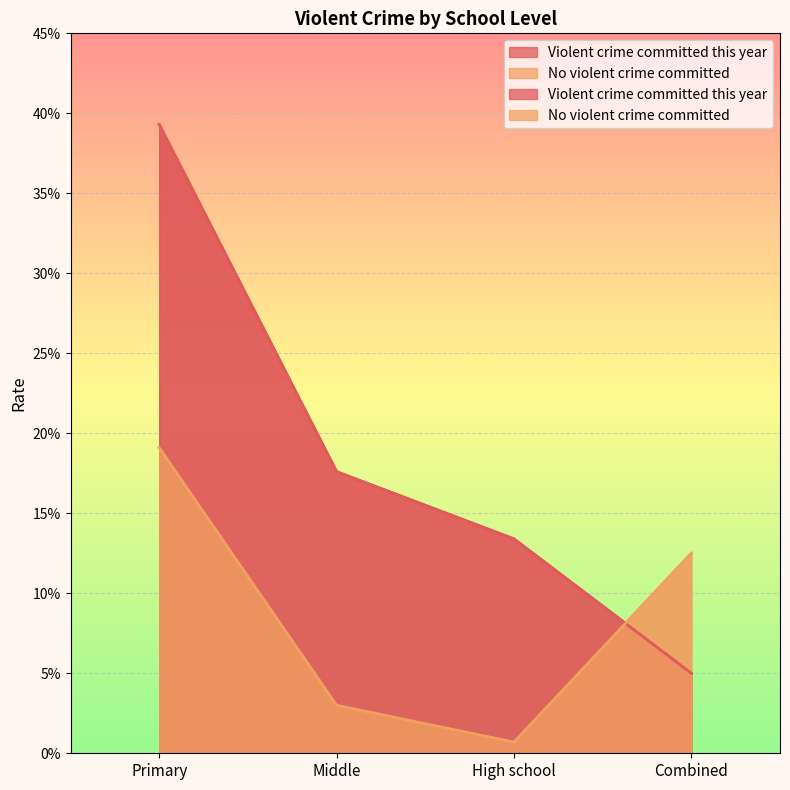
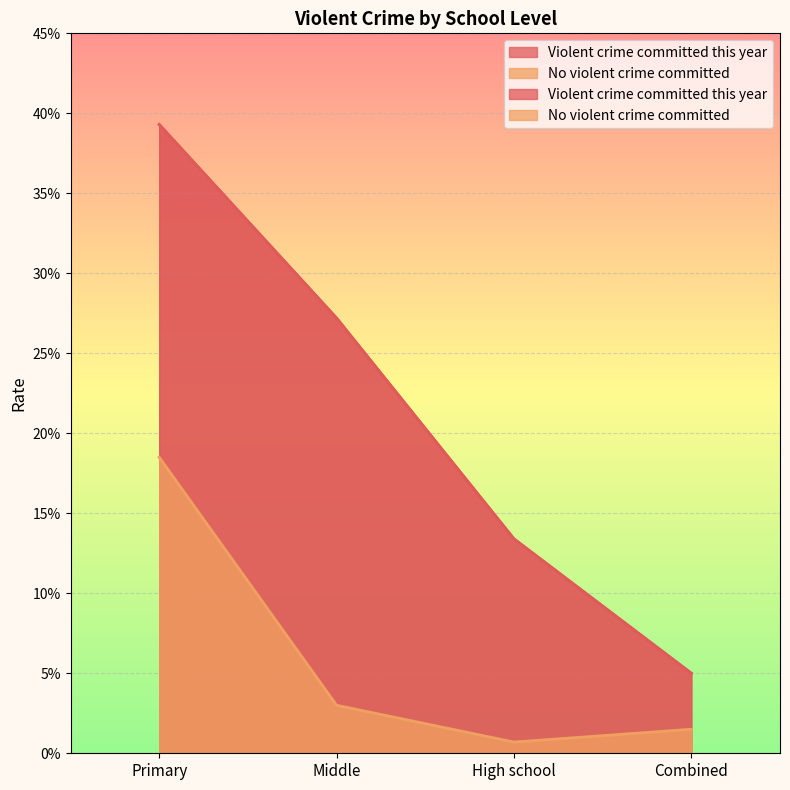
  {
    "Violent crime committed this year": {
      "Primary": "39.3%",
-     "Middle": "17.6%",
+     "Middle": "27.2%",
      "High school": "13.4%",
      "Combined": "5.0%"
    },
    "No violent crime committed": {
-     "Primary": "19.1%",
+     "Primary": "18.5%",
      "Middle": "3.0%",
      "High school": "0.7%",
-     "Combined": "12.5%"
+     "Combined": "1.5%"
    }
  }
